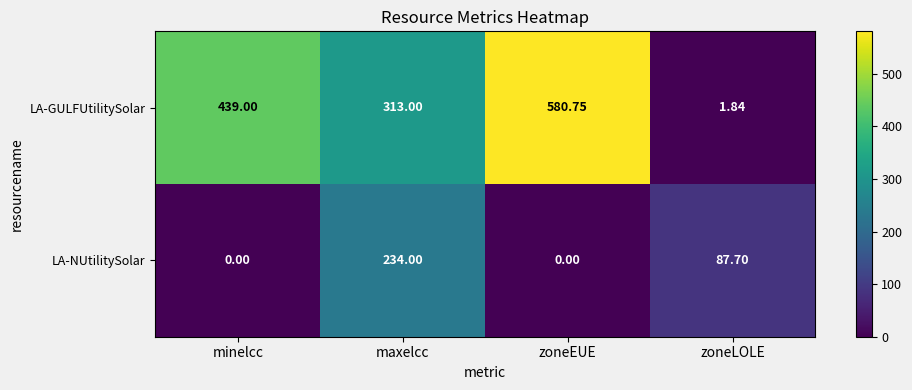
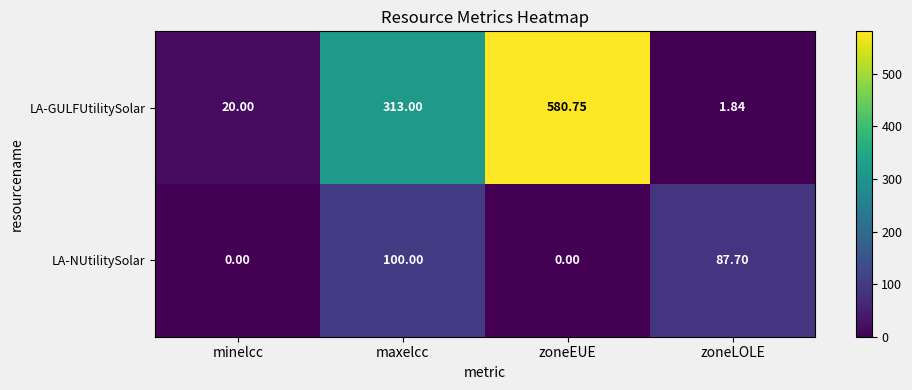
  {
    "LA-GULFUtilitySolar": {
-     "minelcc": 439.00,
+     "minelcc": 20.00,
      "maxelcc": 313.00,
      "zoneEUE": 580.75,
      "zoneLOLE": 1.84
    },
    "LA-NUtilitySolar": {
      "minelcc": 0.00,
-     "maxelcc": 234.00,
+     "maxelcc": 100.00,
      "zoneEUE": 0.00,
      "zoneLOLE": 87.70
    }
  }
